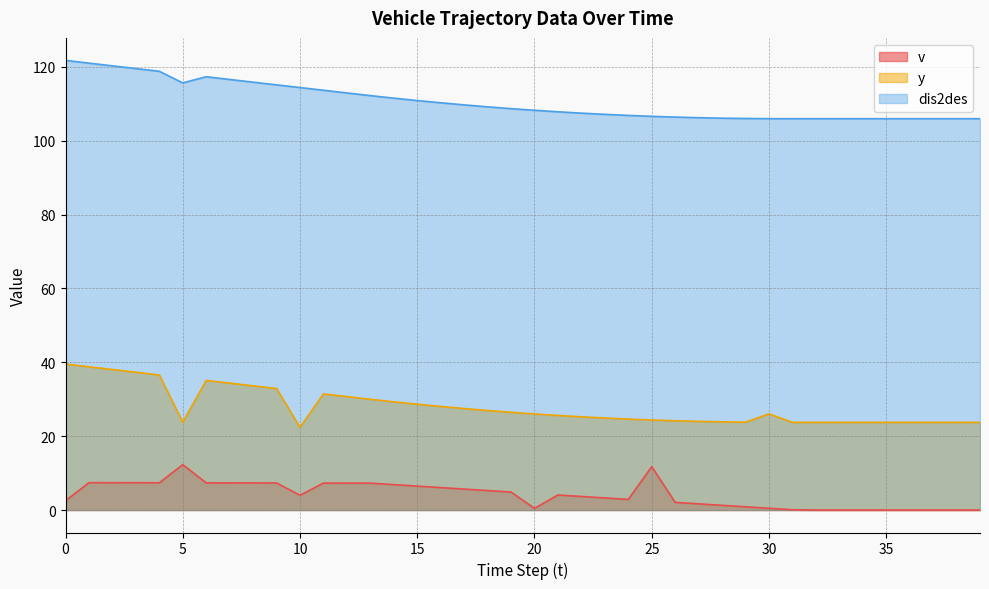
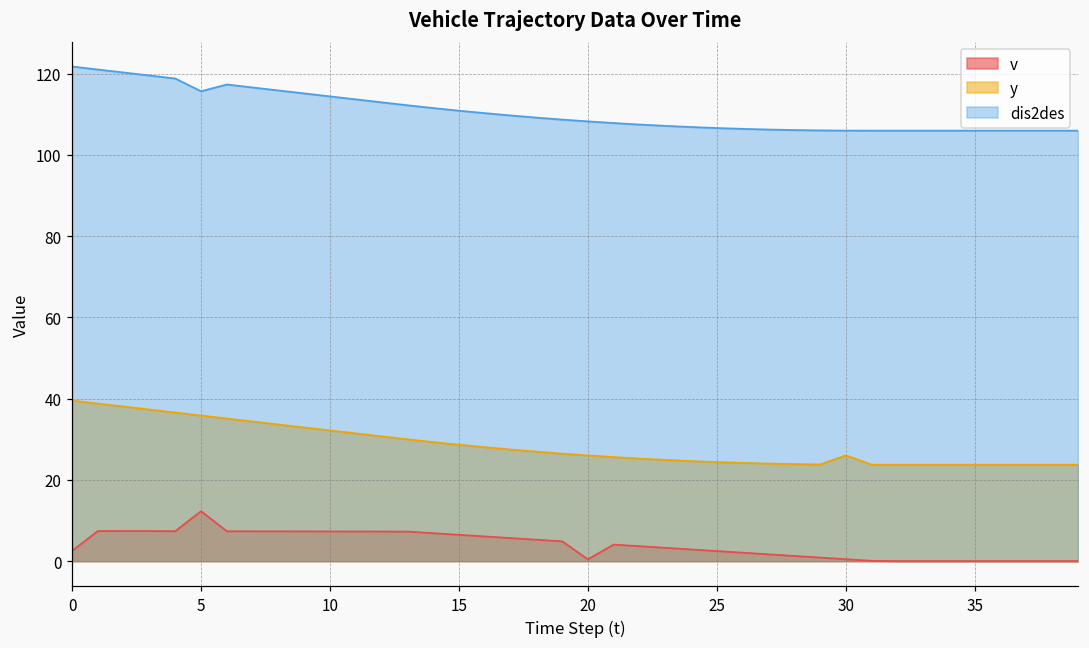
  {
    "v": {
      "0": 3,
      "5": 12,
-     "10": 4,
+     "10": 7,
      "15": 6,
      "20": 0,
-     "25": 12,
+     "25": 2,
      "30": 0,
      "35": 0
    },
    "y": {
      "0": 40,
-     "5": 24,
-     "10": 22,
+     "5": 36,
+     "10": 32,
      "15": 29,
      "20": 26,
      "25": 24,
      "30": 26,
      "35": 24
    },
    "dis2des": {
      "0": 122,
      "5": 116,
      "10": 114,
      "15": 111,
      "20": 108,
      "25": 107,
      "30": 106,
      "35": 106
    }
  }
